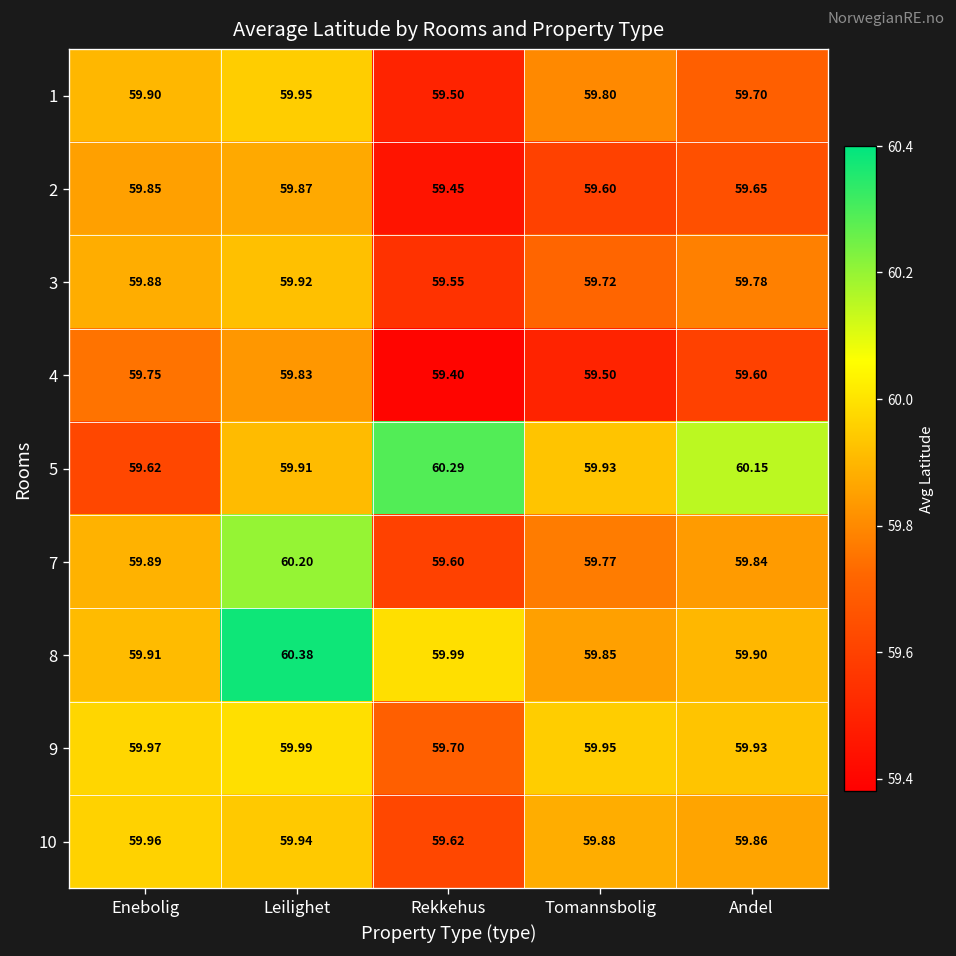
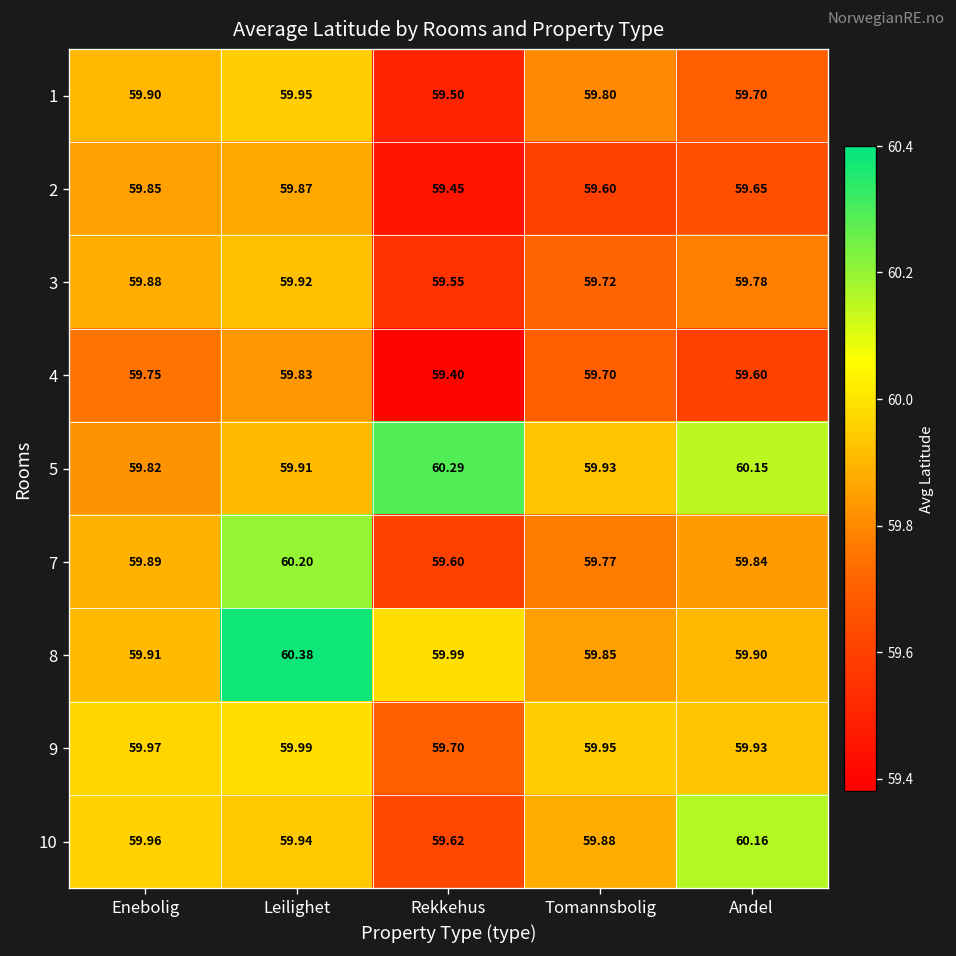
  {
    "1": {
      "Enebolig": 59.90,
      "Leilighet": 59.95,
      "Rekkehus": 59.50,
      "Tomannsbolig": 59.80,
      "Andel": 59.70
    },
    "2": {
      "Enebolig": 59.85,
      "Leilighet": 59.87,
      "Rekkehus": 59.45,
      "Tomannsbolig": 59.60,
      "Andel": 59.65
    },
    "3": {
      "Enebolig": 59.88,
      "Leilighet": 59.92,
      "Rekkehus": 59.55,
      "Tomannsbolig": 59.72,
      "Andel": 59.78
    },
    "4": {
      "Enebolig": 59.75,
      "Leilighet": 59.83,
      "Rekkehus": 59.40,
-     "Tomannsbolig": 59.50,
+     "Tomannsbolig": 59.70,
      "Andel": 59.60
    },
    "5": {
-     "Enebolig": 59.62,
+     "Enebolig": 59.82,
      "Leilighet": 59.91,
      "Rekkehus": 60.29,
      "Tomannsbolig": 59.93,
      "Andel": 60.15
    },
    "7": {
      "Enebolig": 59.89,
      "Leilighet": 60.20,
      "Rekkehus": 59.60,
      "Tomannsbolig": 59.77,
      "Andel": 59.84
    },
    "8": {
      "Enebolig": 59.91,
      "Leilighet": 60.38,
      "Rekkehus": 59.99,
      "Tomannsbolig": 59.85,
      "Andel": 59.90
    },
    "9": {
      "Enebolig": 59.97,
      "Leilighet": 59.99,
      "Rekkehus": 59.70,
      "Tomannsbolig": 59.95,
      "Andel": 59.93
    },
    "10": {
      "Enebolig": 59.96,
      "Leilighet": 59.94,
      "Rekkehus": 59.62,
      "Tomannsbolig": 59.88,
-     "Andel": 59.86
+     "Andel": 60.16
    }
  }
